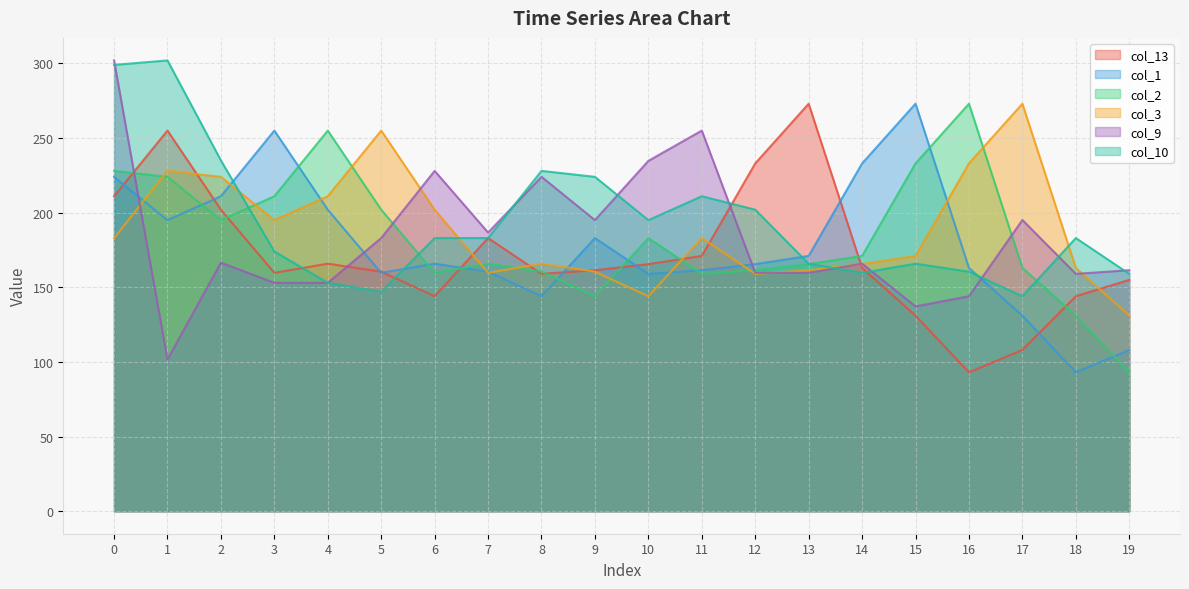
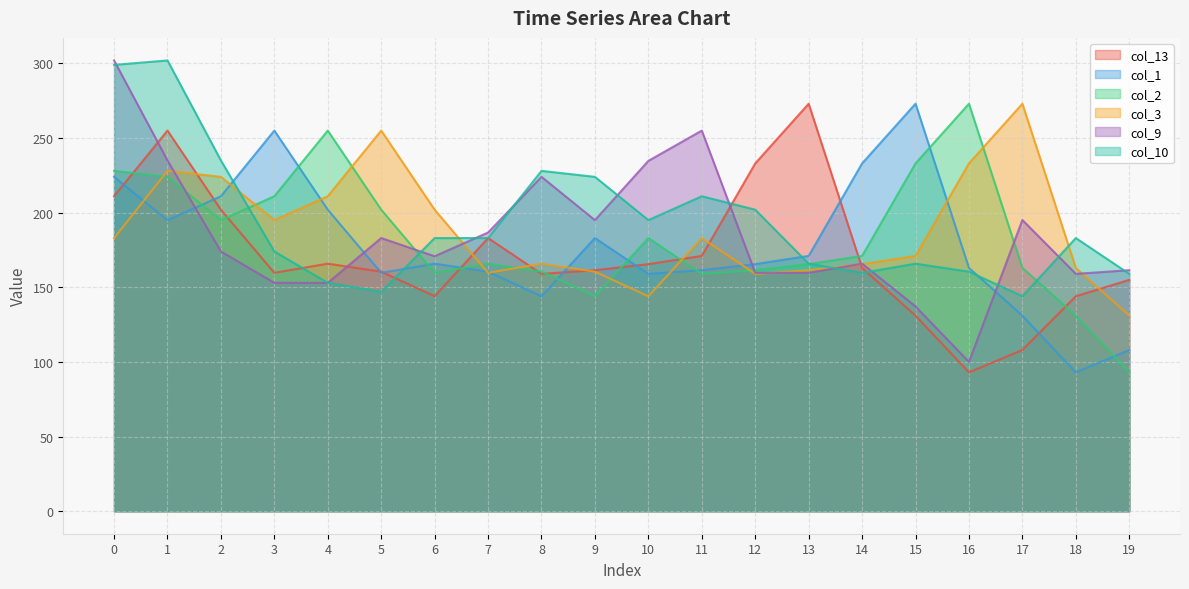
  {
    "col_9": {
      "0": 302,
-     "1": 102,
-     "2": 167,
+     "1": 235,
+     "2": 174,
      "3": 153,
      "5": 183,
-     "6": 228,
+     "6": 171,
      "7": 187,
      "8": 224,
      "9": 195,
      "10": 235,
      "11": 255,
      "13": 160,
      "15": 137,
-     "16": 144,
+     "16": 100,
      "17": 195,
      "18": 159,
      "19": 161
    }
  }
